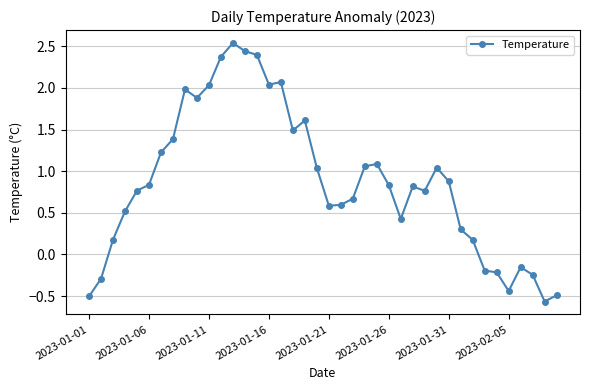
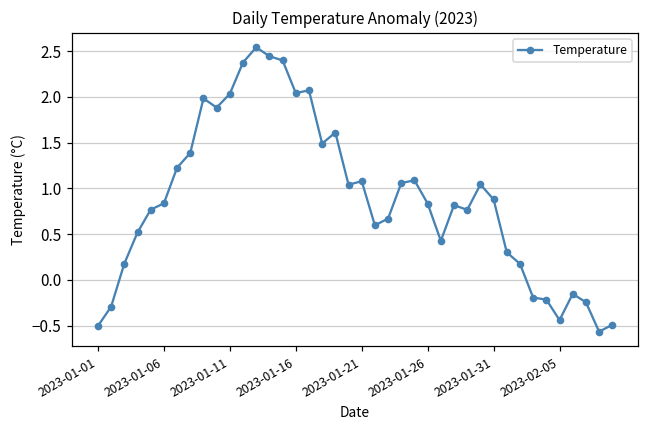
  {
    "2023-01-01": -0.5,
    "2023-01-06": 0.8,
    "2023-01-11": 2.0,
    "2023-01-16": 2.0,
-   "2023-01-21": 0.6,
+   "2023-01-21": 1.1,
    "2023-01-26": 0.8,
    "2023-01-31": 0.9,
    "2023-02-05": -0.4
  }
